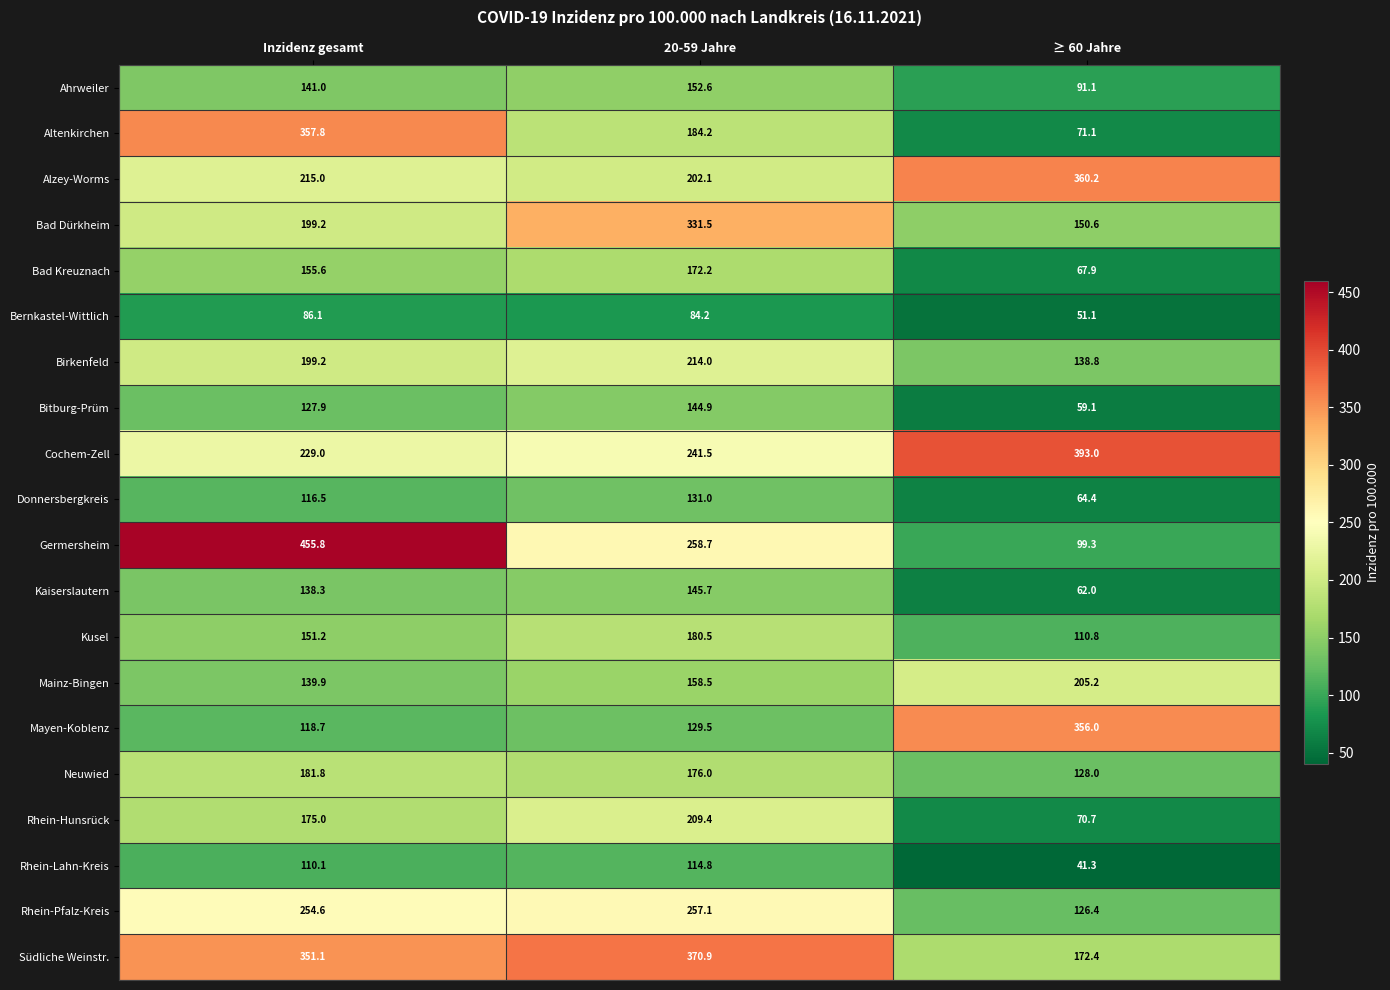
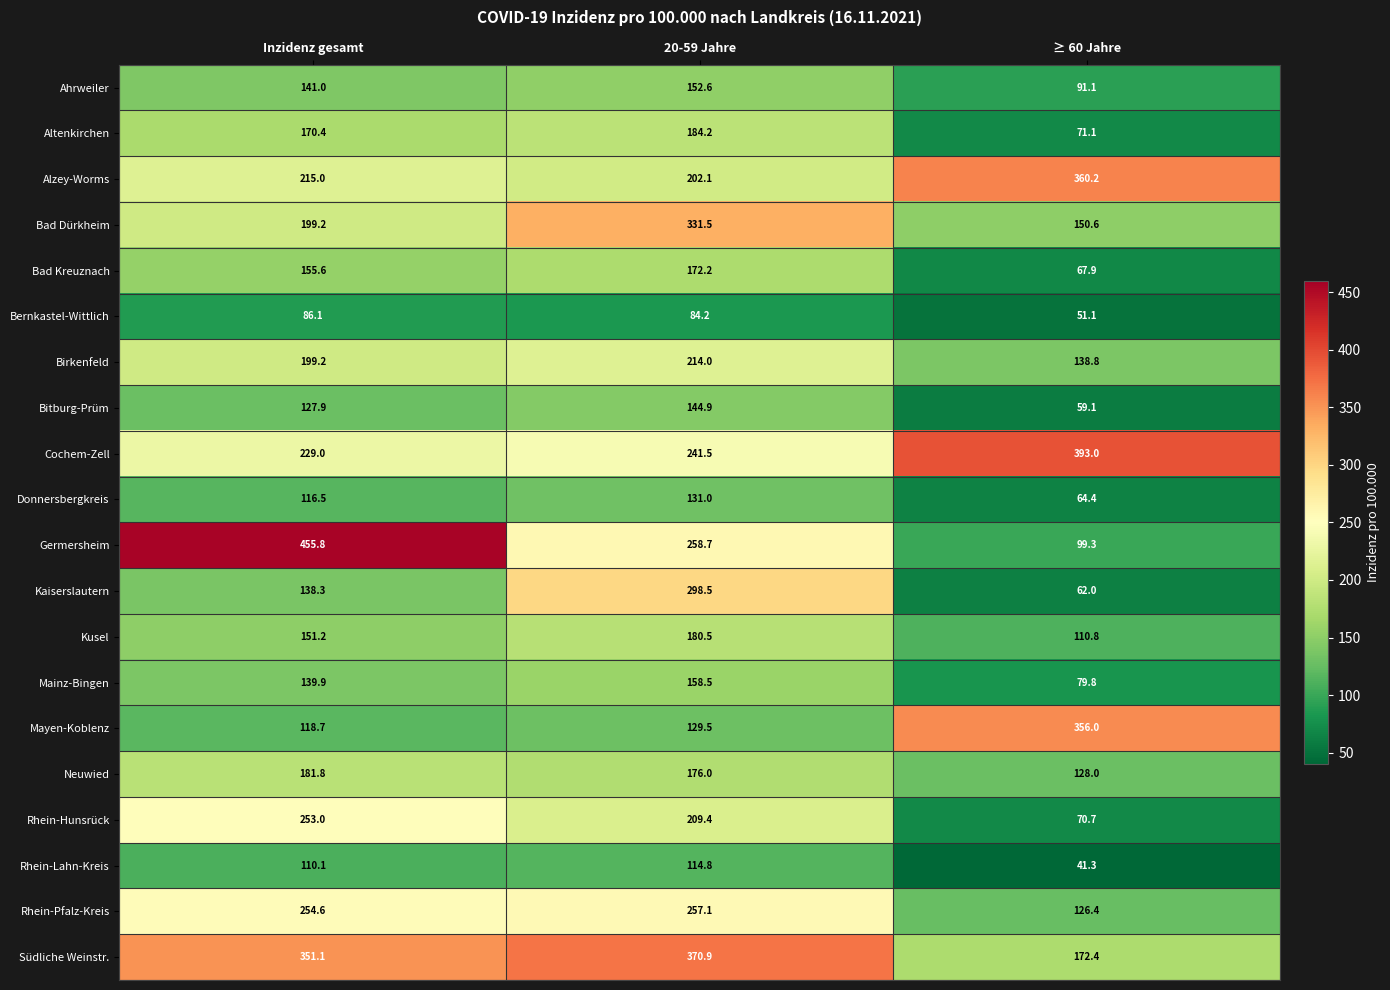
  {
    "Ahrweiler": {
      "Inzidenz gesamt": 141.0,
      "20-59 Jahre": 152.6,
      "≥ 60 Jahre": 91.1
    },
    "Altenkirchen": {
-     "Inzidenz gesamt": 357.8,
+     "Inzidenz gesamt": 170.4,
      "20-59 Jahre": 184.2,
      "≥ 60 Jahre": 71.1
    },
    "Alzey-Worms": {
      "Inzidenz gesamt": 215.0,
      "20-59 Jahre": 202.1,
      "≥ 60 Jahre": 360.2
    },
    "Bad Dürkheim": {
      "Inzidenz gesamt": 199.2,
      "20-59 Jahre": 331.5,
      "≥ 60 Jahre": 150.6
    },
    "Bad Kreuznach": {
      "Inzidenz gesamt": 155.6,
      "20-59 Jahre": 172.2,
      "≥ 60 Jahre": 67.9
    },
    "Bernkastel-Wittlich": {
      "Inzidenz gesamt": 86.1,
      "20-59 Jahre": 84.2,
      "≥ 60 Jahre": 51.1
    },
    "Birkenfeld": {
      "Inzidenz gesamt": 199.2,
      "20-59 Jahre": 214.0,
      "≥ 60 Jahre": 138.8
    },
    "Bitburg-Prüm": {
      "Inzidenz gesamt": 127.9,
      "20-59 Jahre": 144.9,
      "≥ 60 Jahre": 59.1
    },
    "Cochem-Zell": {
      "Inzidenz gesamt": 229.0,
      "20-59 Jahre": 241.5,
      "≥ 60 Jahre": 393.0
    },
    "Donnersbergkreis": {
      "Inzidenz gesamt": 116.5,
      "20-59 Jahre": 131.0,
      "≥ 60 Jahre": 64.4
    },
    "Germersheim": {
      "Inzidenz gesamt": 455.8,
      "20-59 Jahre": 258.7,
      "≥ 60 Jahre": 99.3
    },
    "Kaiserslautern": {
      "Inzidenz gesamt": 138.3,
-     "20-59 Jahre": 145.7,
+     "20-59 Jahre": 298.5,
      "≥ 60 Jahre": 62.0
    },
    "Kusel": {
      "Inzidenz gesamt": 151.2,
      "20-59 Jahre": 180.5,
      "≥ 60 Jahre": 110.8
    },
    "Mainz-Bingen": {
      "Inzidenz gesamt": 139.9,
      "20-59 Jahre": 158.5,
-     "≥ 60 Jahre": 205.2
+     "≥ 60 Jahre": 79.8
    },
    "Mayen-Koblenz": {
      "Inzidenz gesamt": 118.7,
      "20-59 Jahre": 129.5,
      "≥ 60 Jahre": 356.0
    },
    "Neuwied": {
      "Inzidenz gesamt": 181.8,
      "20-59 Jahre": 176.0,
      "≥ 60 Jahre": 128.0
    },
    "Rhein-Hunsrück": {
-     "Inzidenz gesamt": 175.0,
+     "Inzidenz gesamt": 253.0,
      "20-59 Jahre": 209.4,
      "≥ 60 Jahre": 70.7
    },
    "Rhein-Lahn-Kreis": {
      "Inzidenz gesamt": 110.1,
      "20-59 Jahre": 114.8,
      "≥ 60 Jahre": 41.3
    },
    "Rhein-Pfalz-Kreis": {
      "Inzidenz gesamt": 254.6,
      "20-59 Jahre": 257.1,
      "≥ 60 Jahre": 126.4
    },
    "Südliche Weinstr.": {
      "Inzidenz gesamt": 351.1,
      "20-59 Jahre": 370.9,
      "≥ 60 Jahre": 172.4
    }
  }
